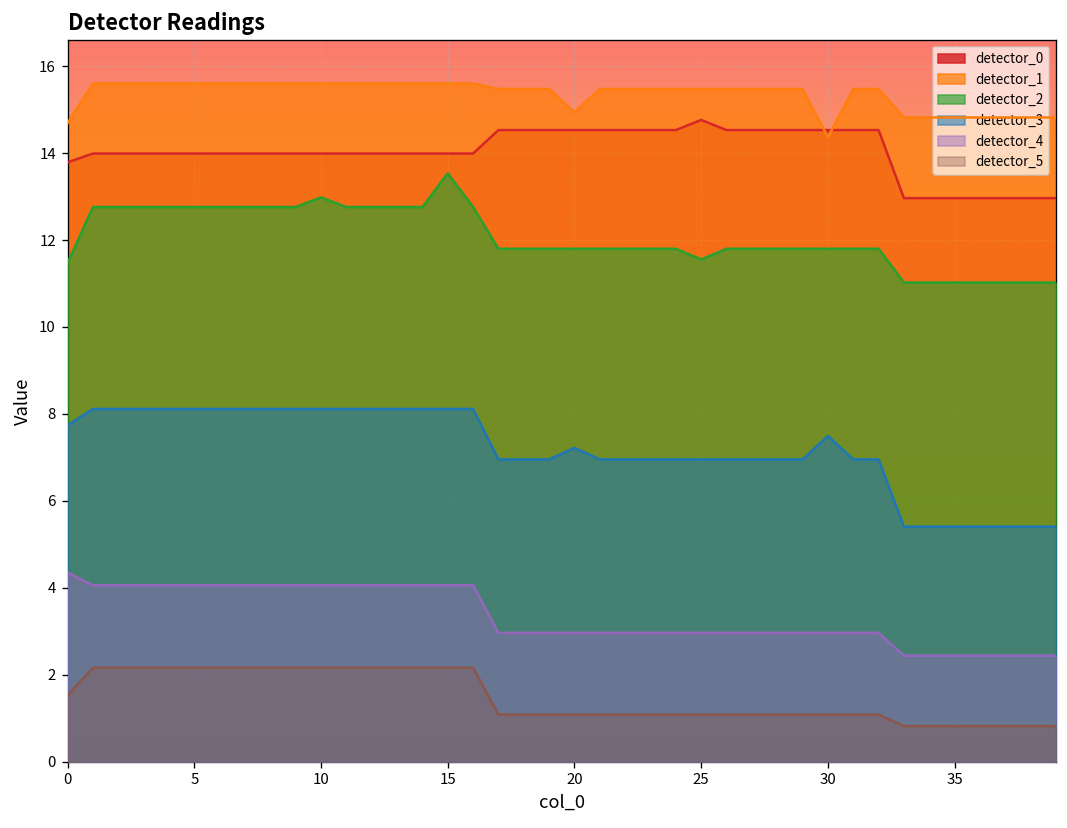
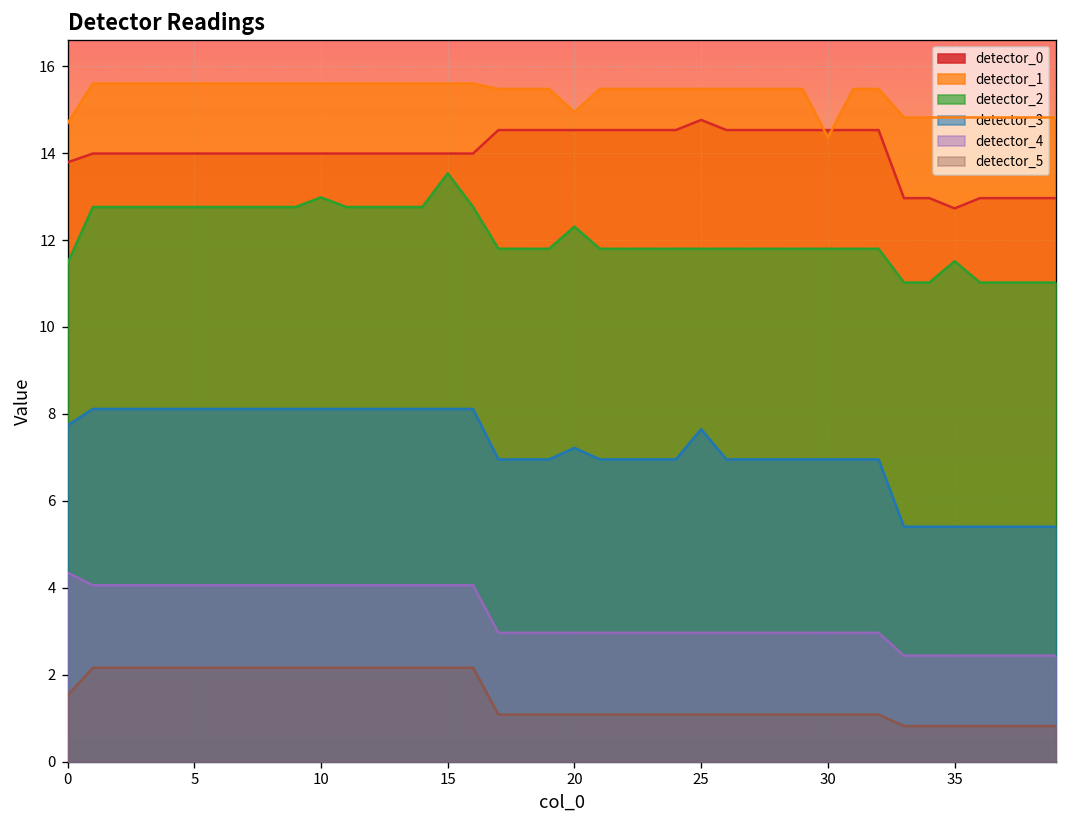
  {
    "detector_0": {
      "0": 13.8,
      "5": 14.0,
      "10": 14.0,
      "15": 14.0,
      "20": 14.5,
      "25": 14.8,
      "30": 14.5,
-     "35": 13.0
+     "35": 12.7
    },
    "detector_1": {
      "0": 14.7,
      "5": 15.6,
      "10": 15.6,
      "15": 15.6,
      "20": 14.9,
      "25": 15.5,
      "30": 14.4
    },
    "detector_2": {
      "0": 11.5,
      "5": 12.8,
      "10": 13.0,
      "15": 13.5,
-     "20": 11.8,
-     "25": 11.6,
+     "20": 12.3,
+     "25": 11.8,
      "30": 11.8,
-     "35": 11.0
+     "35": 11.5
    },
    "detector_3": {
      "0": 7.7,
      "5": 8.1,
      "10": 8.1,
      "15": 8.1,
      "20": 7.2,
-     "25": 7.0,
-     "30": 7.5,
+     "25": 7.6,
+     "30": 7.0,
      "35": 5.4
    }
  }
